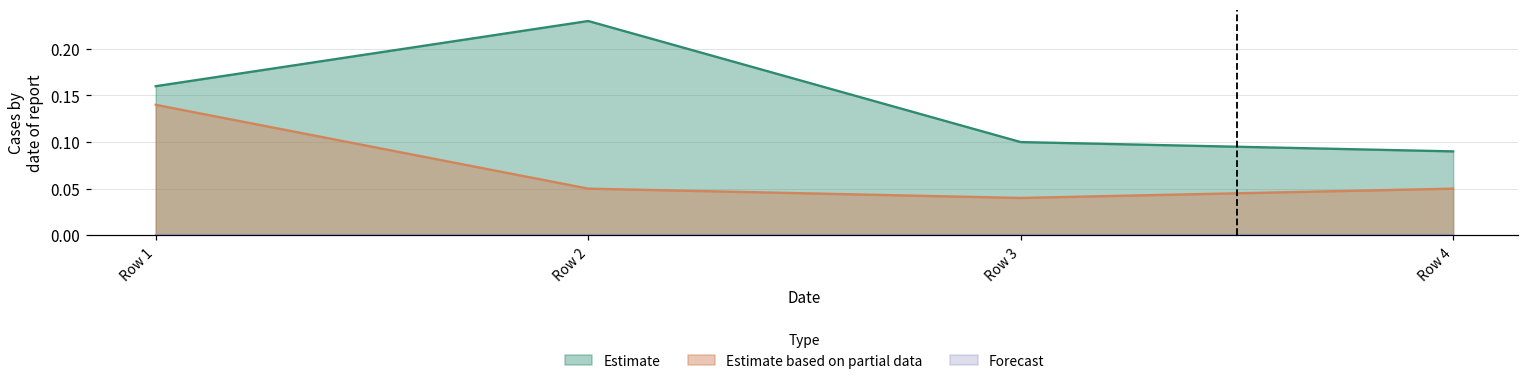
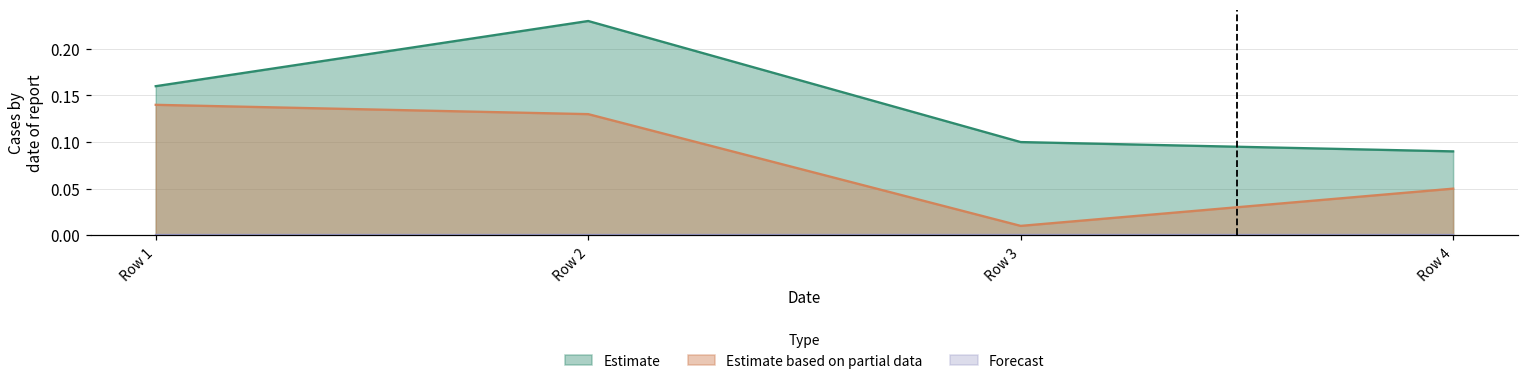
  {
    "Estimate": {
      "Row 1": 0.16,
      "Row 2": 0.23,
      "Row 3": 0.10,
      "Row 4": 0.09
    },
    "Estimate based on partial data": {
      "Row 1": 0.14,
-     "Row 2": 0.05,
-     "Row 3": 0.04,
+     "Row 2": 0.13,
+     "Row 3": 0.01,
      "Row 4": 0.05
    },
    "Forecast": {
      "Row 1": 0.00,
      "Row 2": 0.00,
      "Row 3": 0.00,
      "Row 4": 0.00
    }
  }
